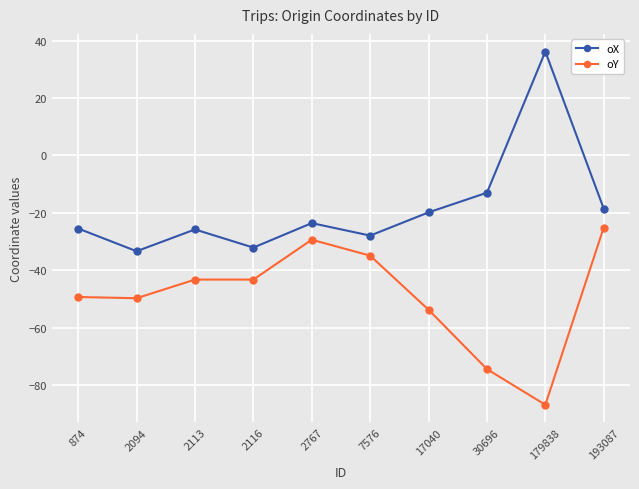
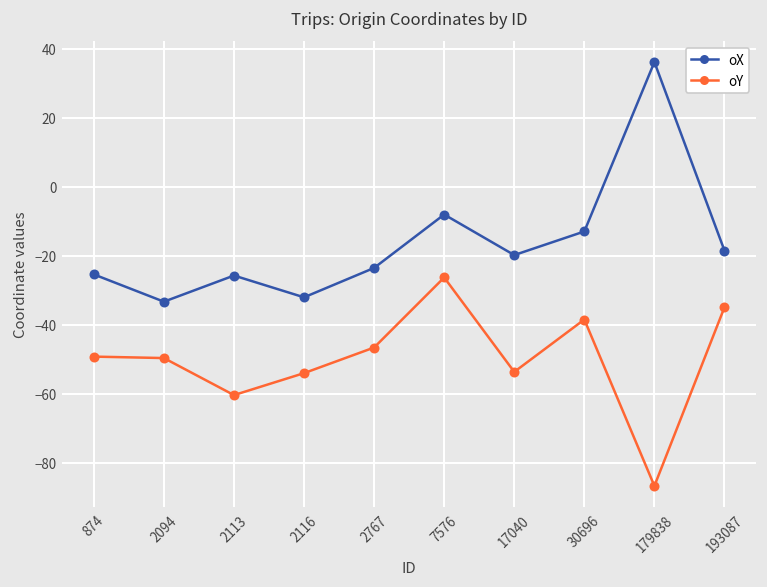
  {
    "oX": {
      "874": -25,
      "2094": -33,
      "2113": -26,
      "2116": -32,
      "2767": -24,
-     "7576": -28,
+     "7576": -8,
      "17040": -20,
      "30696": -13,
      "179838": 36,
      "193087": -19
    },
    "oY": {
      "874": -49,
      "2094": -50,
-     "2113": -43,
-     "2116": -43,
-     "2767": -29,
-     "7576": -35,
+     "2113": -60,
+     "2116": -54,
+     "2767": -47,
+     "7576": -26,
      "17040": -54,
-     "30696": -74,
+     "30696": -39,
      "179838": -87,
-     "193087": -25
+     "193087": -35
    }
  }
